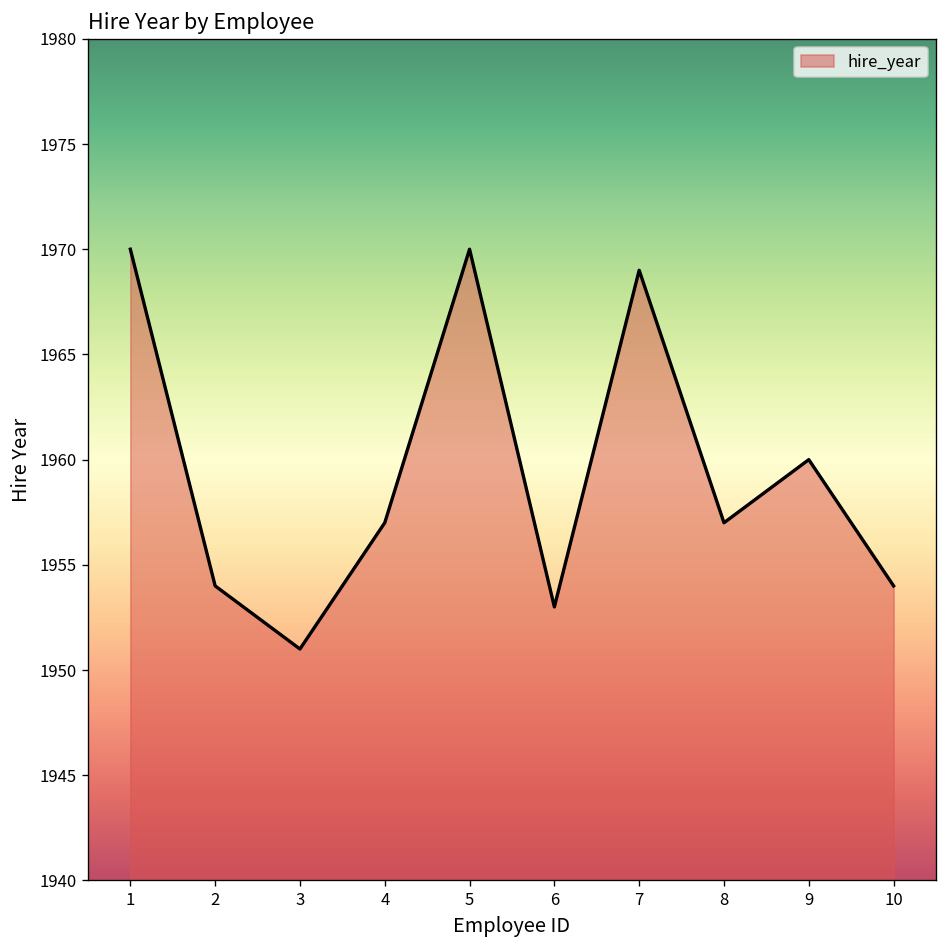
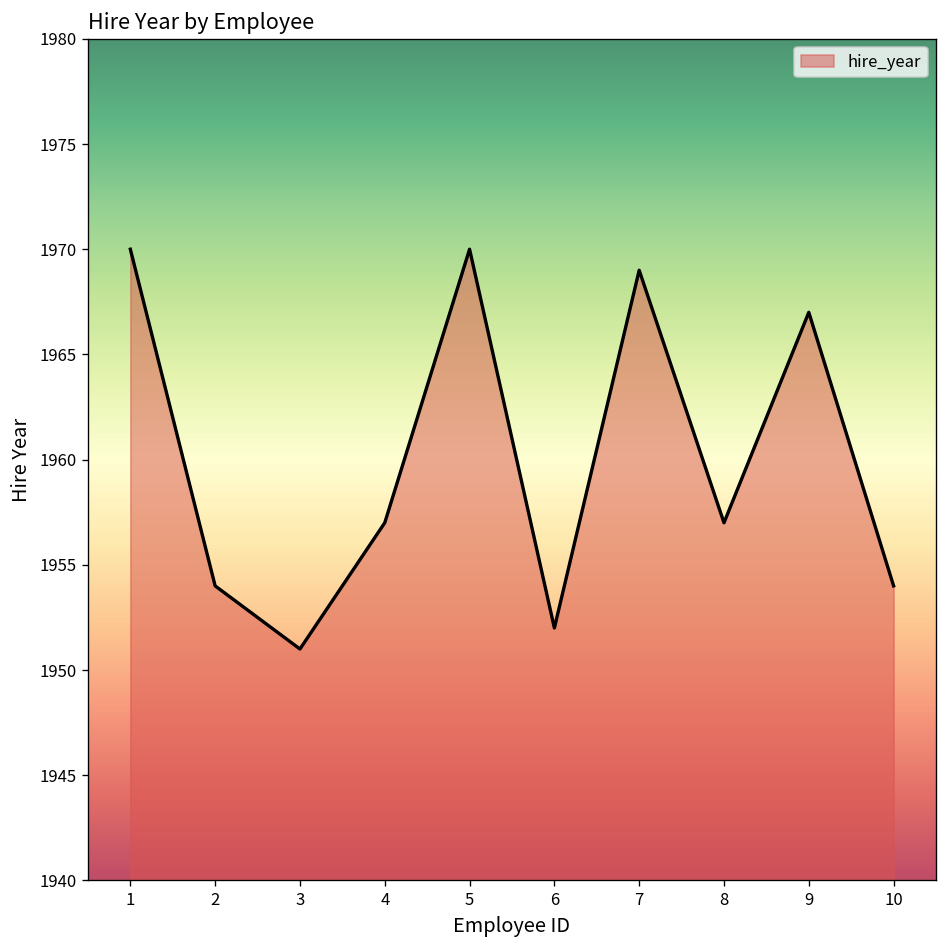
  {
    "1": 1970,
    "2": 1954,
    "3": 1951,
    "4": 1957,
    "5": 1970,
-   "6": 1953,
+   "6": 1952,
    "7": 1969,
    "8": 1957,
-   "9": 1960,
+   "9": 1967,
    "10": 1954
  }
